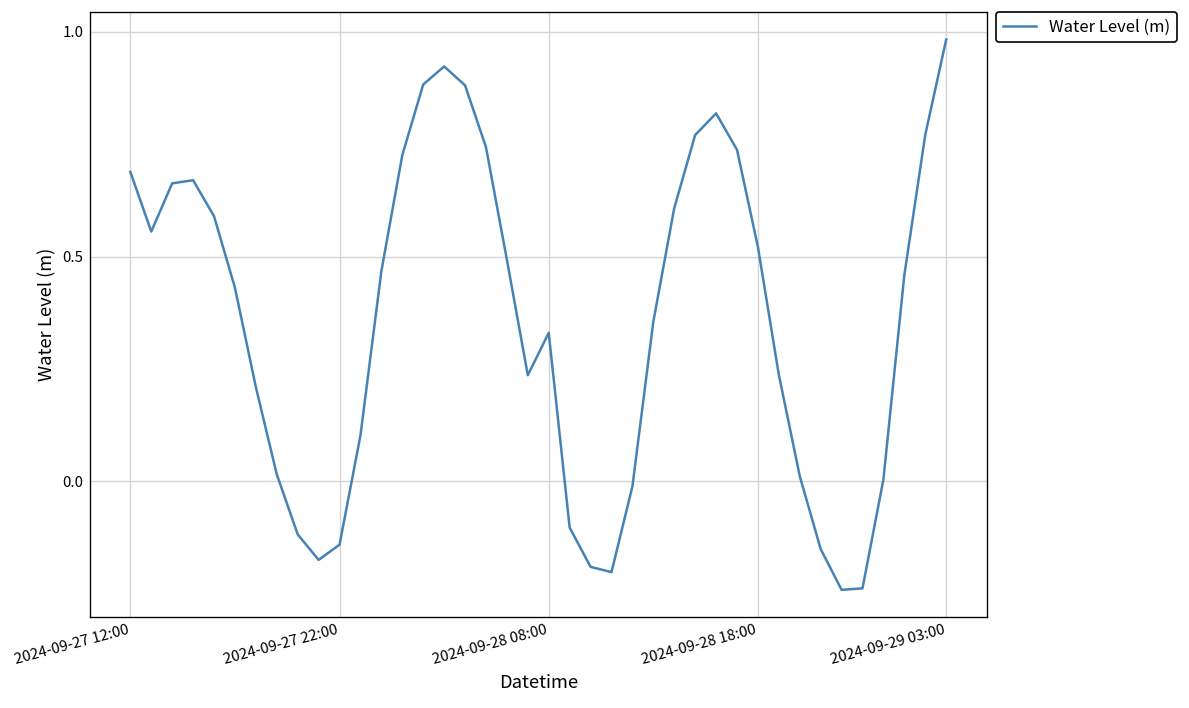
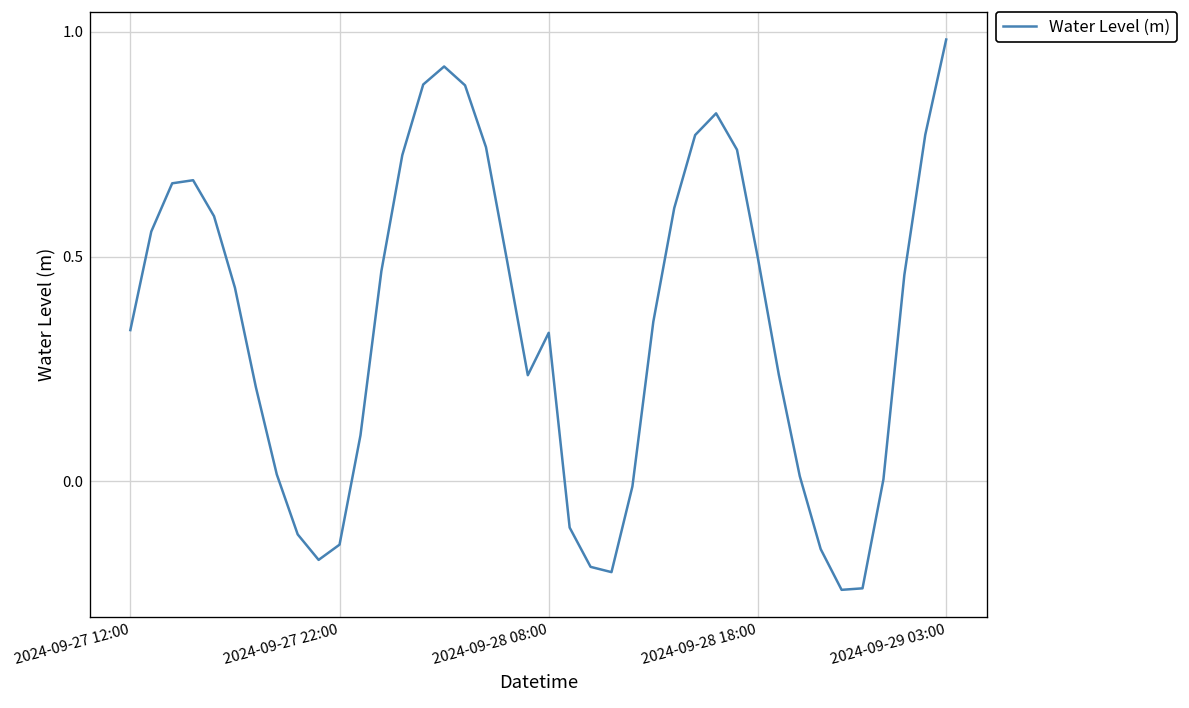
  {
-   "2024-09-27 12:00": 0.69,
+   "2024-09-27 12:00": 0.34,
    "2024-09-27 22:00": -0.14,
    "2024-09-28 08:00": 0.33,
-   "2024-09-28 18:00": 0.52,
+   "2024-09-28 18:00": 0.50,
    "2024-09-29 03:00": 0.98
  }
